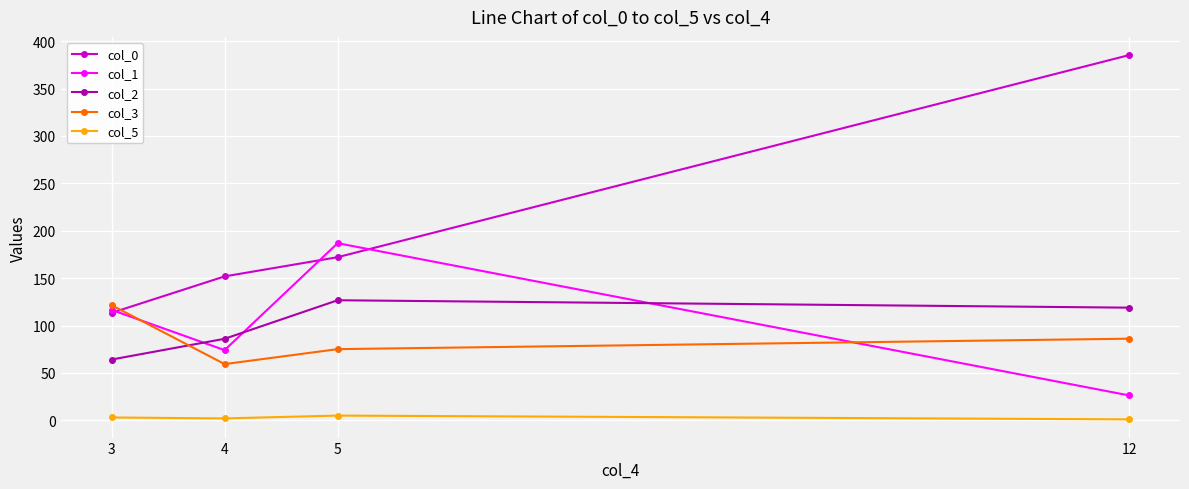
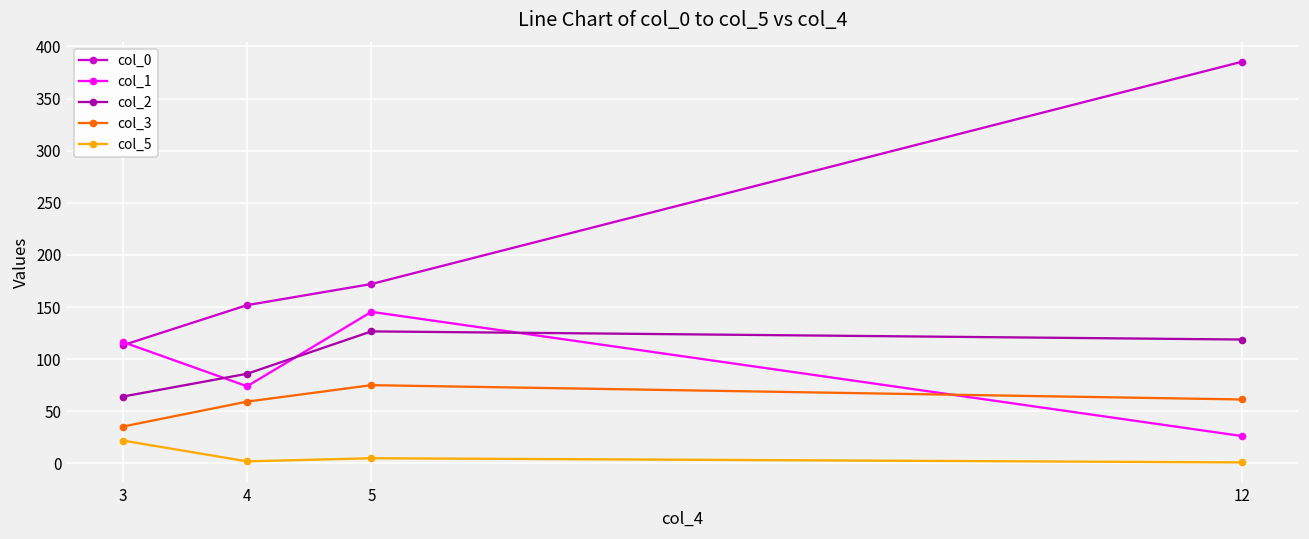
  {
    "col_1": {
      "3": 120,
      "4": 70,
-     "5": 190,
+     "5": 150,
      "12": 30
    },
    "col_3": {
-     "3": 120,
+     "3": 40,
      "4": 60,
      "5": 80,
-     "12": 90
+     "12": 60
    },
    "col_5": {
-     "3": 0,
+     "3": 20,
      "4": 0,
      "5": 10,
      "12": 0
    }
  }
